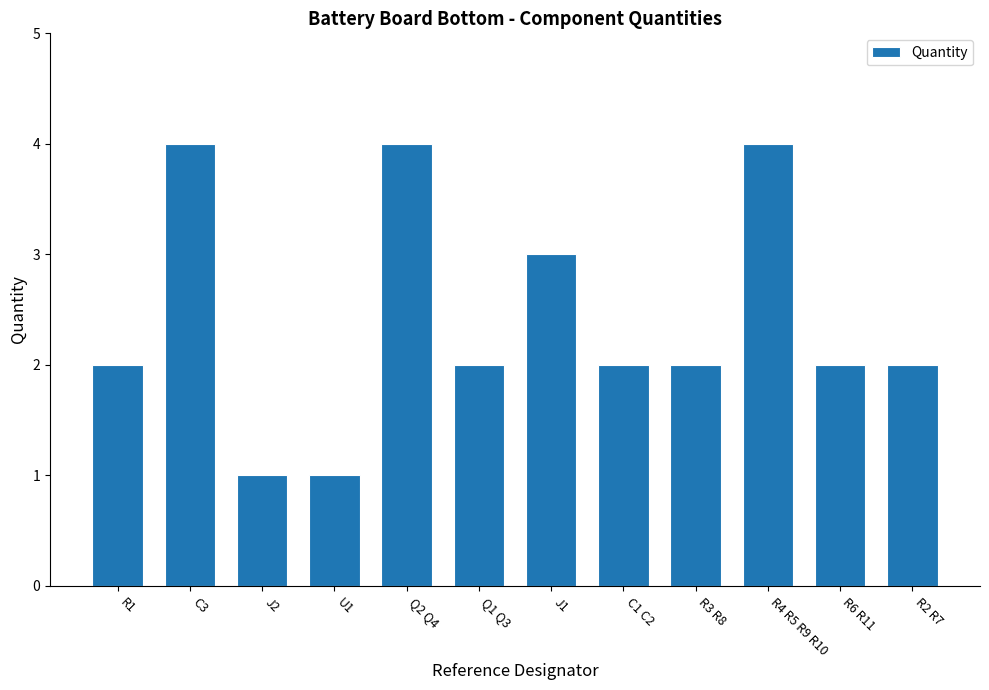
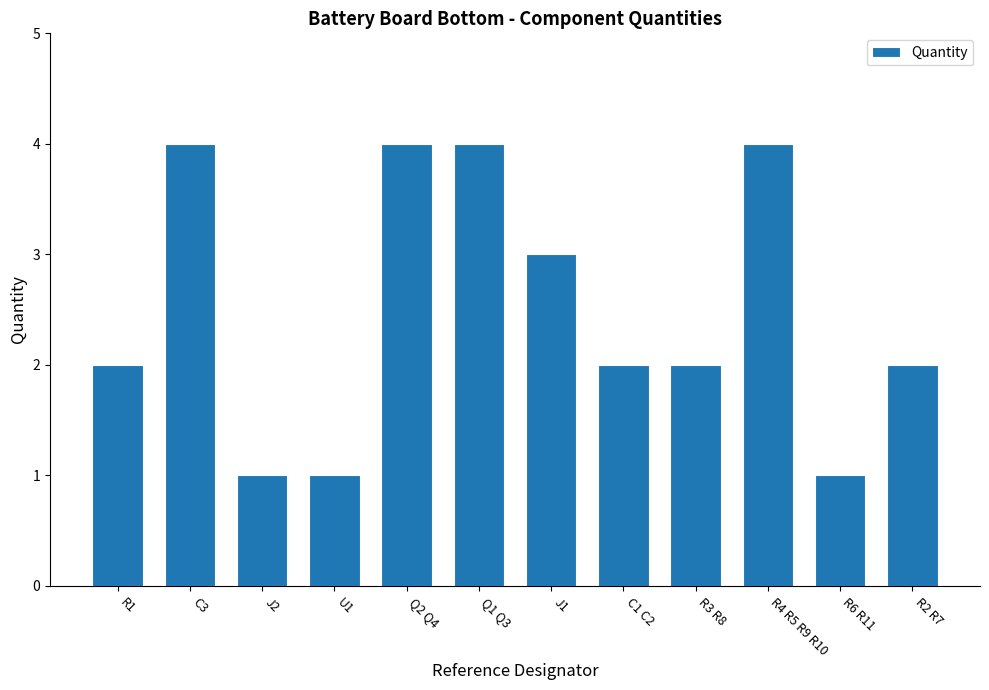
  {
    "R1": 2,
    "C3": 4,
    "J2": 1,
    "U1": 1,
    "Q2 Q4": 4,
-   "Q1 Q3": 2,
+   "Q1 Q3": 4,
    "J1": 3,
    "C1 C2": 2,
    "R3 R8": 2,
    "R4 R5 R9 R10": 4,
-   "R6 R11": 2,
+   "R6 R11": 1,
    "R2 R7": 2
  }
